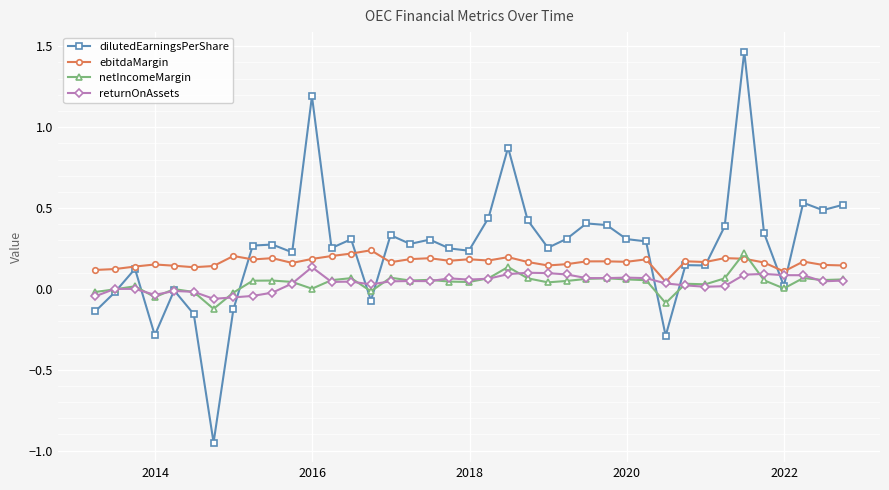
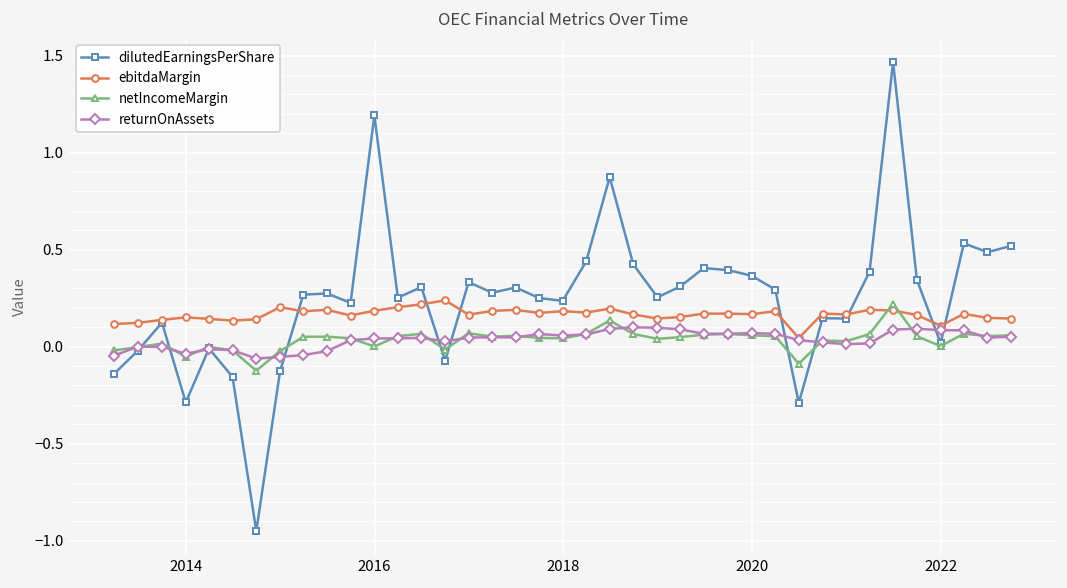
  {
    "dilutedEarningsPerShare": {
      "2014": -0.29,
      "2016": 1.19,
-     "2020": 0.31
+     "2020": 0.37
    },
    "ebitdaMargin": {
      "2014": 0.15,
      "2016": 0.19,
      "2020": 0.17,
      "2022": 0.11
    },
    "netIncomeMargin": {
      "2016": 0.00
    },
    "returnOnAssets": {
-     "2016": 0.13,
+     "2016": 0.04,
      "2022": 0.08
    }
  }
